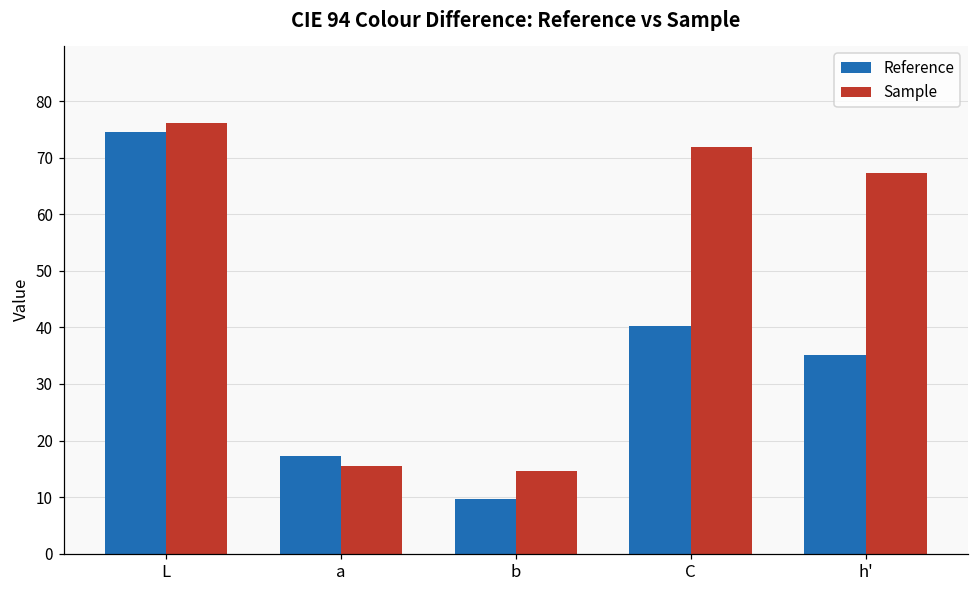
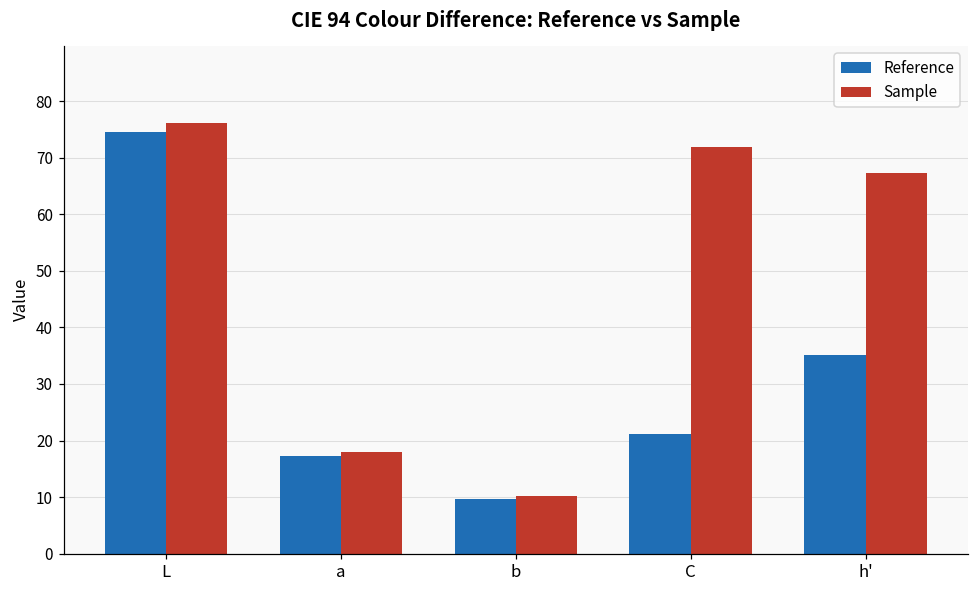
  {
    "Reference": {
      "L": 75,
      "a": 17,
      "b": 10,
-     "C": 40,
+     "C": 21,
      "h'": 35
    },
    "Sample": {
      "L": 76,
-     "a": 16,
-     "b": 15,
+     "a": 18,
+     "b": 10,
      "C": 72,
      "h'": 67
    }
  }
